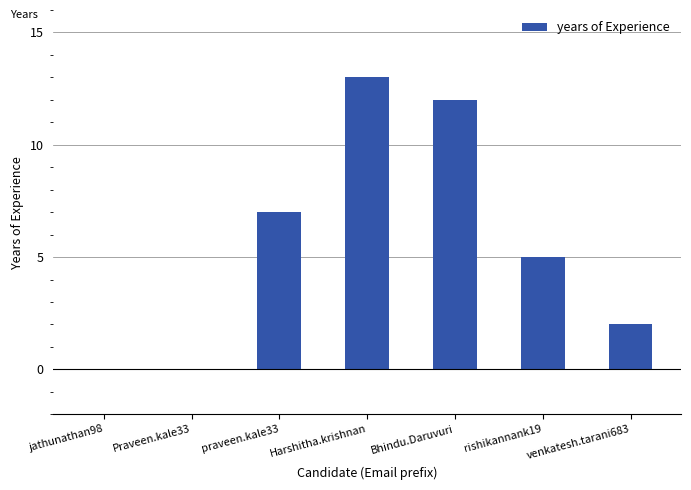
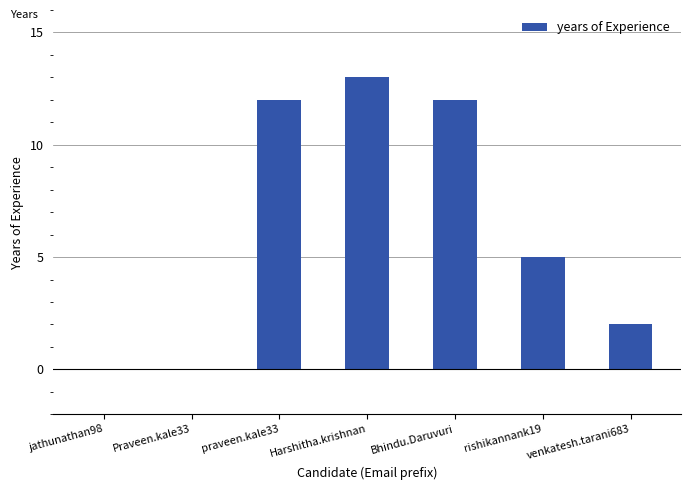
  {
    "jathunathan98": 0,
    "Praveen.kale33": 0,
-   "praveen.kale33": 7,
+   "praveen.kale33": 12,
    "Harshitha.krishnan": 13,
    "Bhindu.Daruvuri": 12,
    "rishikannank19": 5,
    "venkatesh.tarani683": 2
  }
